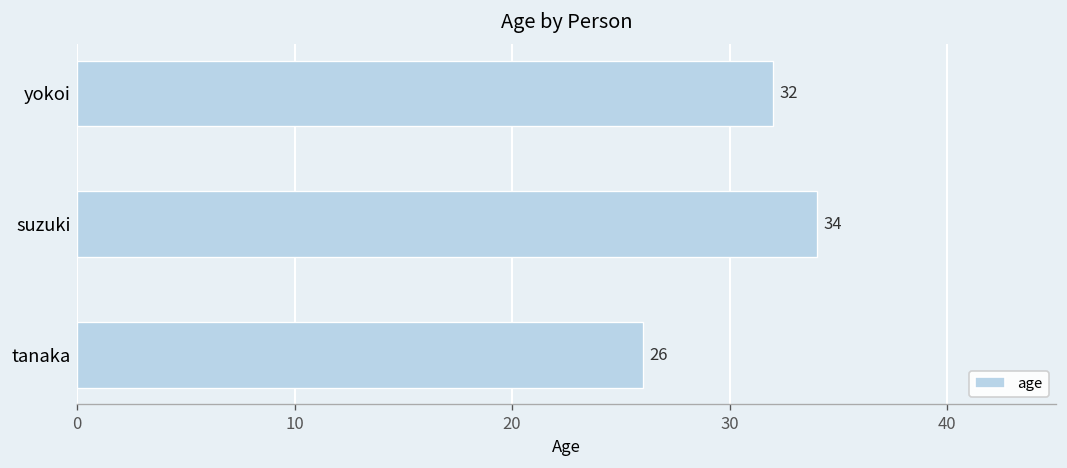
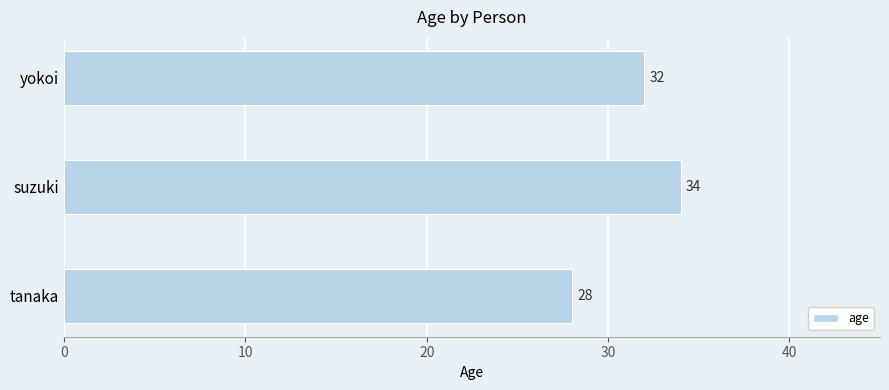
  {
    "yokoi": 32,
    "suzuki": 34,
-   "tanaka": 26
+   "tanaka": 28
  }
